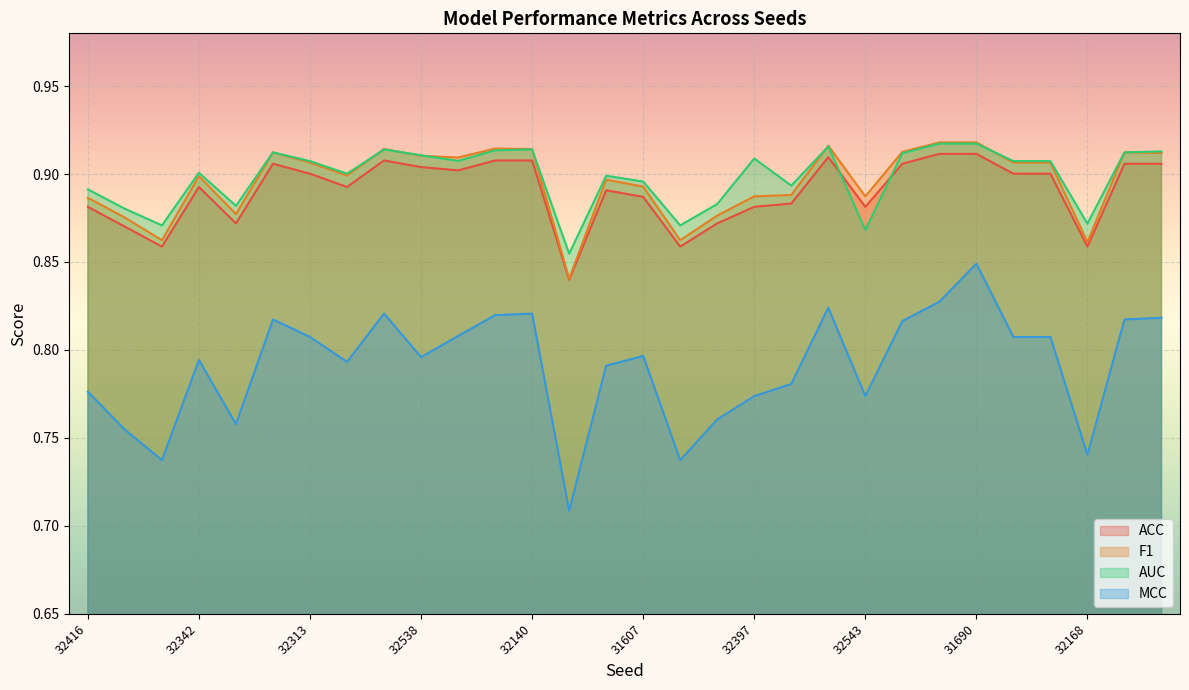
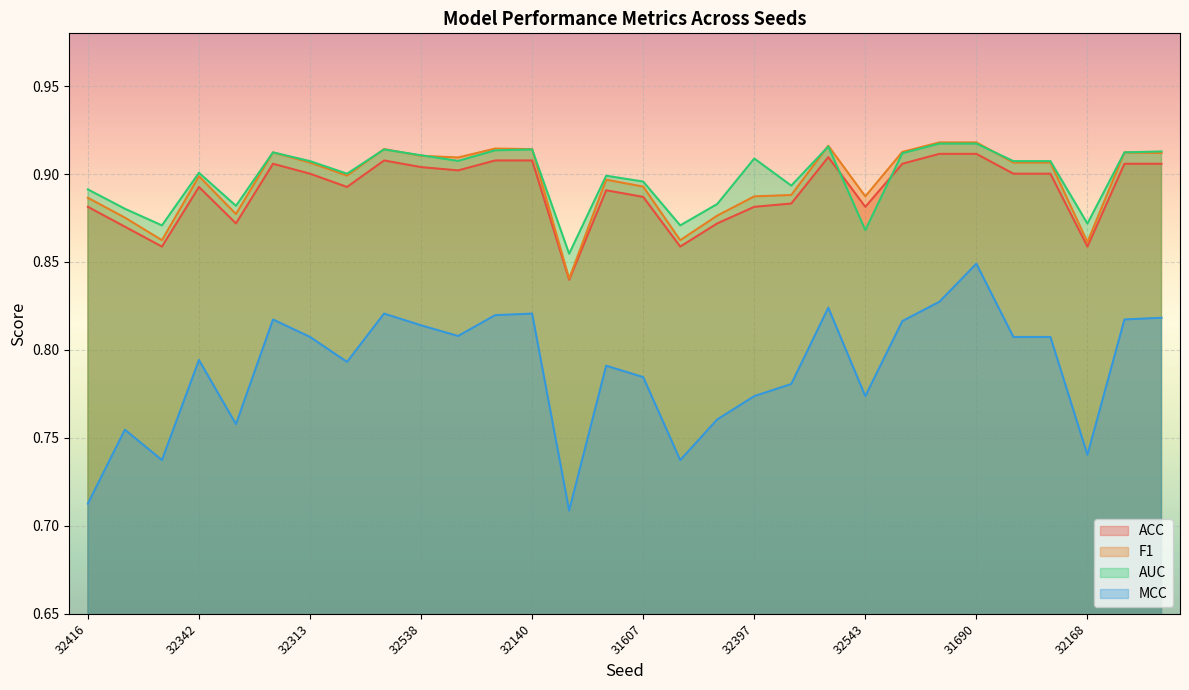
  {
    "AUC": {
      "32416": 0.891,
      "32342": 0.901,
      "31607": 0.896,
      "32397": 0.909,
      "32543": 0.868,
      "32168": 0.872
    },
    "MCC": {
-     "32416": 0.776,
+     "32416": 0.713,
      "32342": 0.794,
      "32313": 0.807,
-     "32538": 0.796,
+     "32538": 0.814,
      "32140": 0.821,
-     "31607": 0.797,
+     "31607": 0.785,
      "32397": 0.774,
      "32543": 0.774,
      "31690": 0.849,
      "32168": 0.740
    }
  }
